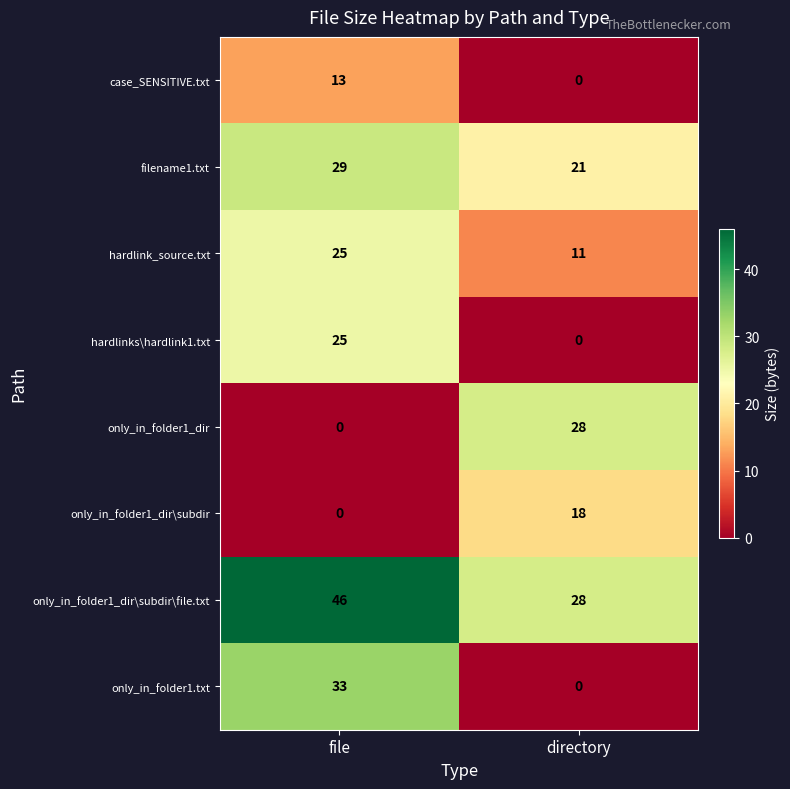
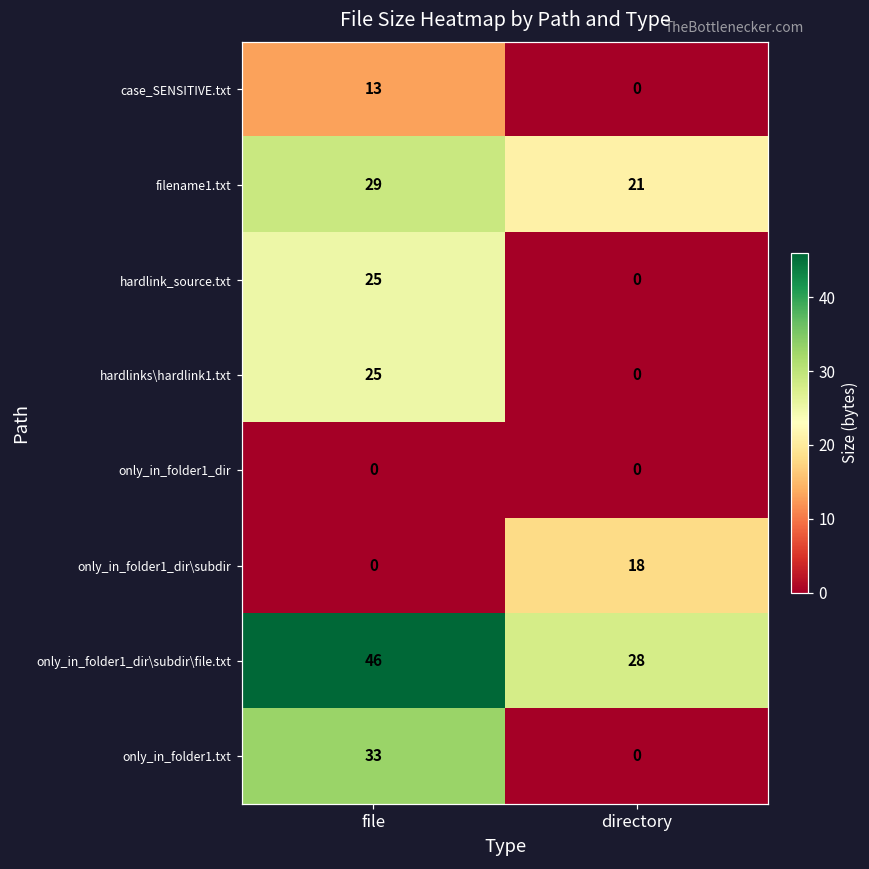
  {
    "case_SENSITIVE.txt": {
      "file": 13,
      "directory": 0
    },
    "filename1.txt": {
      "file": 29,
      "directory": 21
    },
    "hardlink_source.txt": {
      "file": 25,
-     "directory": 11
+     "directory": 0
    },
    "hardlinks\\hardlink1.txt": {
      "file": 25,
      "directory": 0
    },
    "only_in_folder1_dir": {
      "file": 0,
-     "directory": 28
+     "directory": 0
    },
    "only_in_folder1_dir\\subdir": {
      "file": 0,
      "directory": 18
    },
    "only_in_folder1_dir\\subdir\\file.txt": {
      "file": 46,
      "directory": 28
    },
    "only_in_folder1.txt": {
      "file": 33,
      "directory": 0
    }
  }
